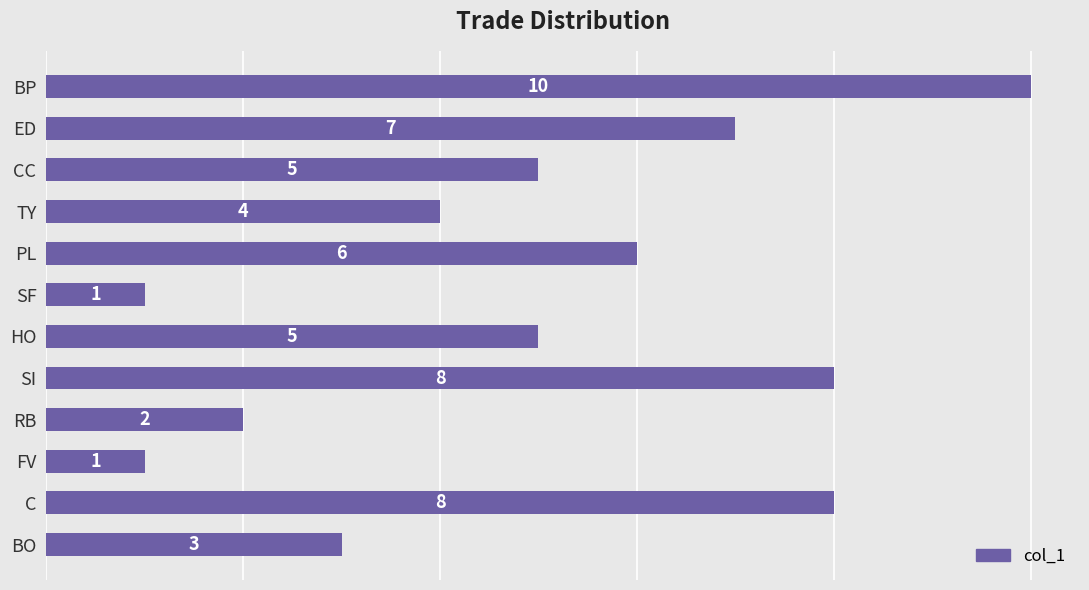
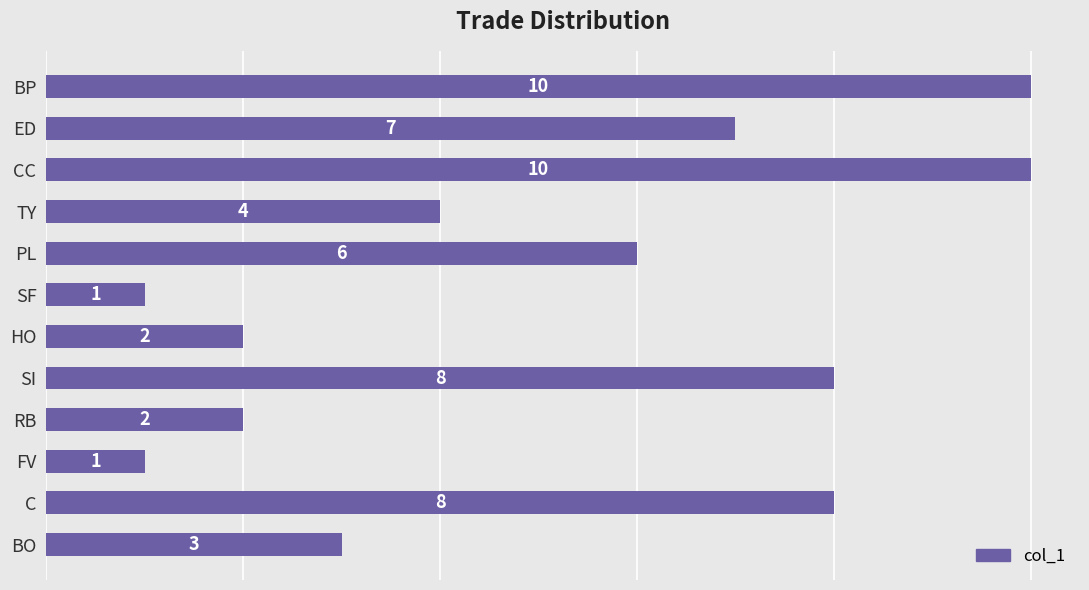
  {
    "BP": 10,
    "ED": 7,
-   "CC": 5,
+   "CC": 10,
    "TY": 4,
    "PL": 6,
    "SF": 1,
-   "HO": 5,
+   "HO": 2,
    "SI": 8,
    "RB": 2,
    "FV": 1,
    "C": 8,
    "BO": 3
  }
